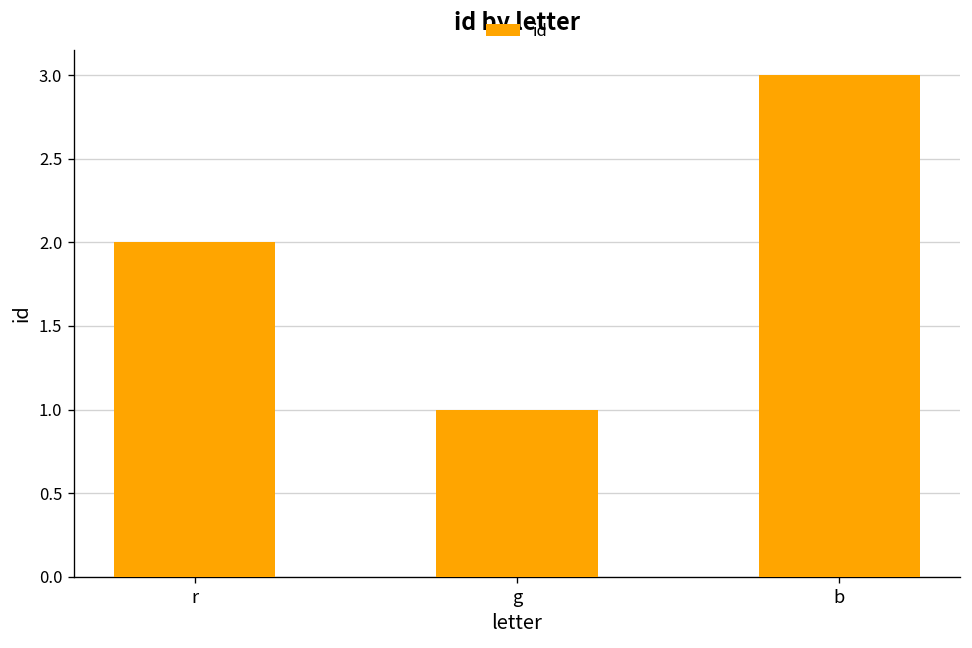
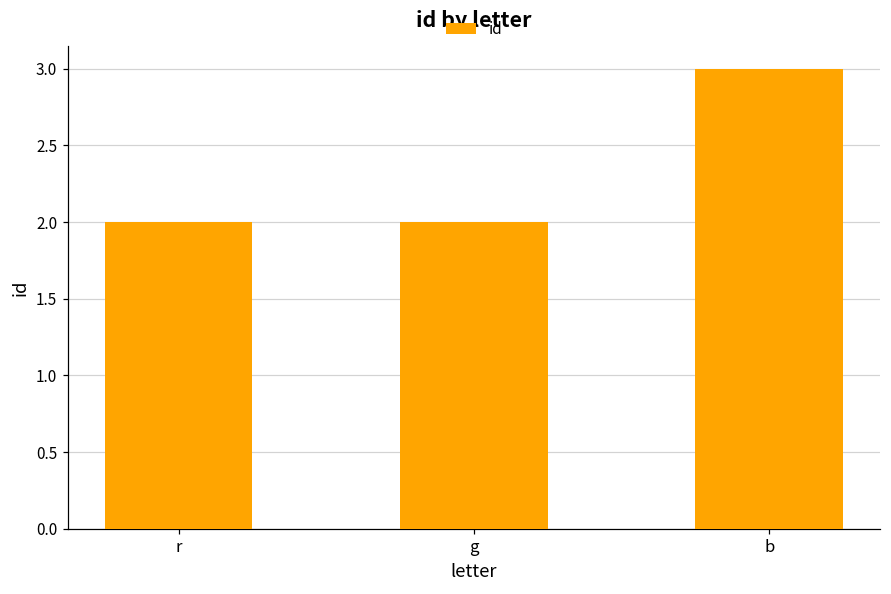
  {
    "r": 2,
-   "g": 1,
+   "g": 2,
    "b": 3
  }
